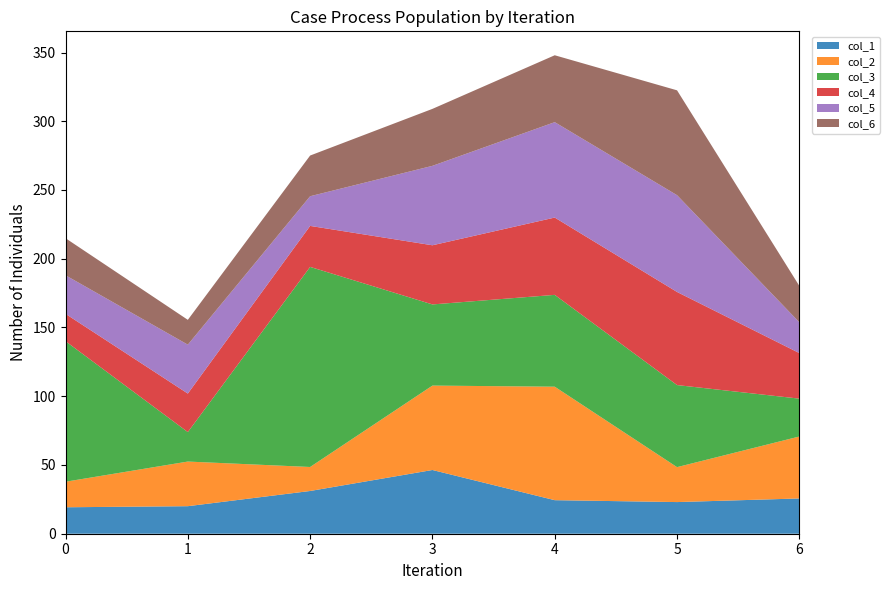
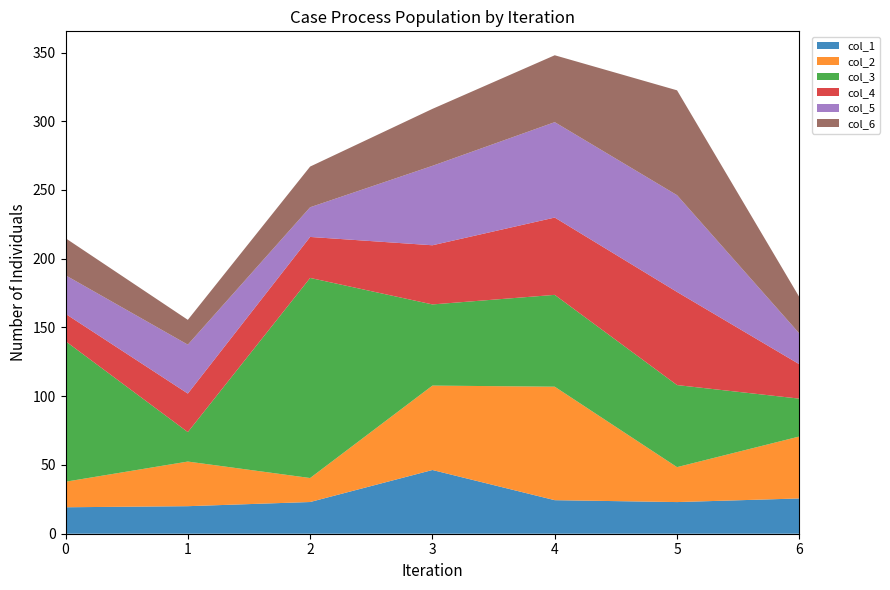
  {
    "col_1": {
      "0": 19,
      "1": 20,
-     "2": 31,
+     "2": 23,
      "3": 46,
      "4": 24,
      "5": 23,
      "6": 26
    },
    "col_2": {
      "0": 19,
      "1": 32,
      "2": 17,
      "3": 61,
      "4": 83,
      "5": 25,
      "6": 45
    },
    "col_3": {
      "0": 102,
      "1": 21,
      "2": 146,
      "3": 59,
      "4": 67,
      "5": 60,
      "6": 28
    },
    "col_4": {
      "0": 20,
      "1": 28,
      "2": 30,
      "3": 43,
      "4": 56,
      "5": 68,
-     "6": 33
+     "6": 25
    },
    "col_5": {
      "0": 28,
      "1": 36,
      "2": 22,
      "3": 58,
      "4": 69,
      "5": 70,
      "6": 22
    },
    "col_6": {
      "0": 27,
      "1": 18,
      "2": 30,
      "3": 41,
      "4": 49,
      "5": 76,
      "6": 26
    }
  }
